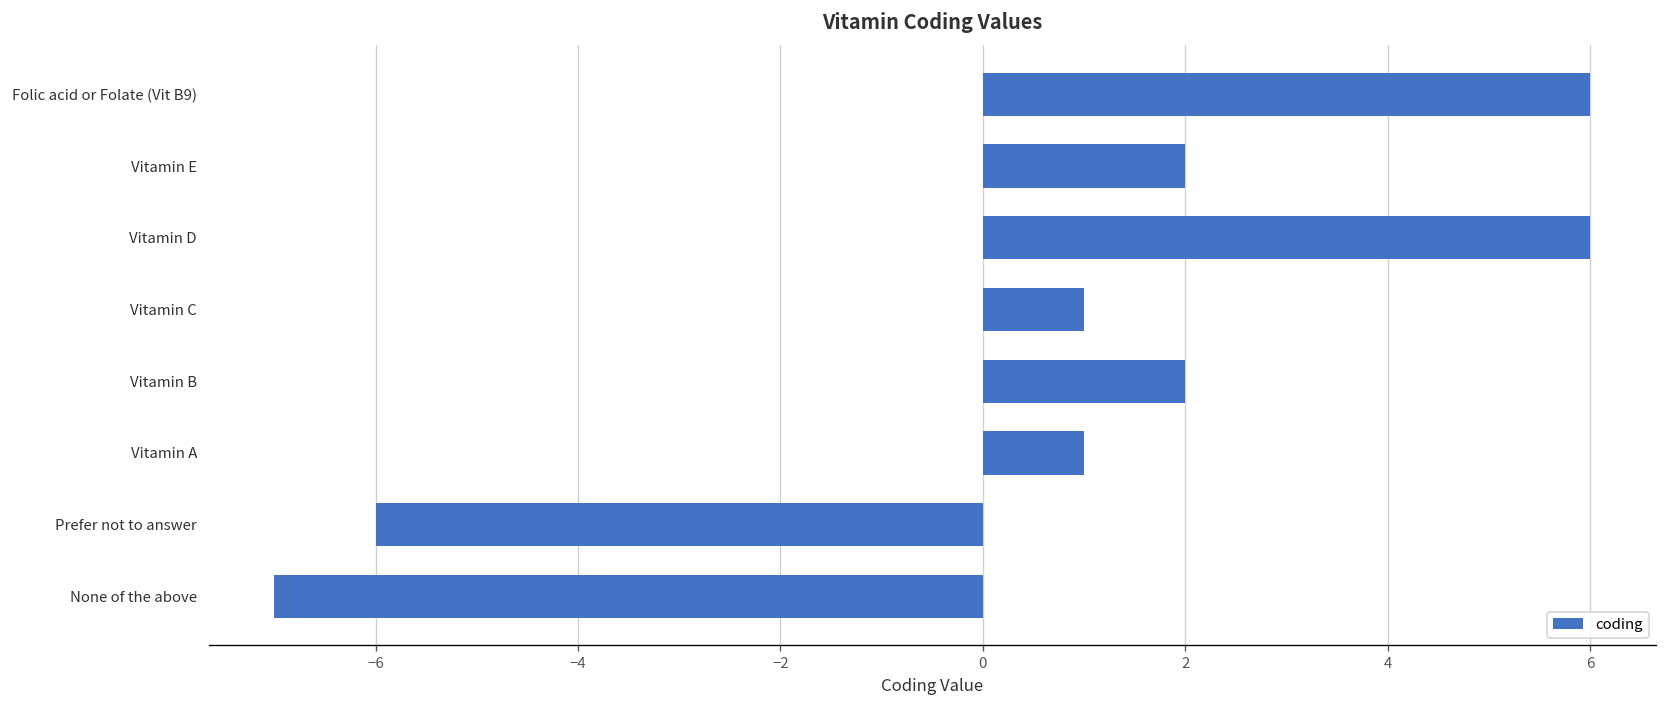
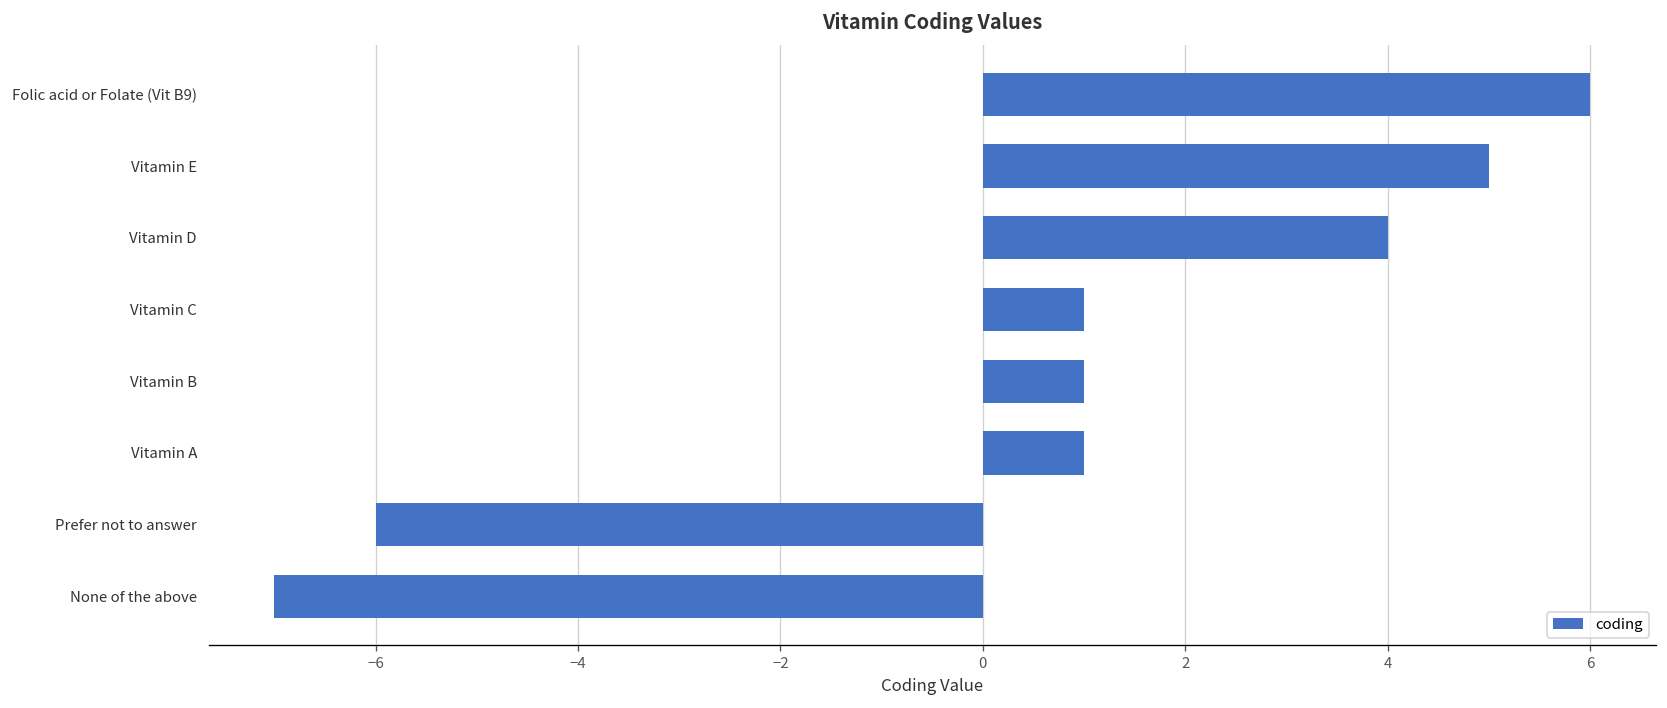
  {
    "Folic acid or Folate (Vit B9)": 6,
-   "Vitamin E": 2,
-   "Vitamin D": 6,
+   "Vitamin E": 5,
+   "Vitamin D": 4,
    "Vitamin C": 1,
-   "Vitamin B": 2,
+   "Vitamin B": 1,
    "Vitamin A": 1,
    "Prefer not to answer": -6,
    "None of the above": -7
  }
